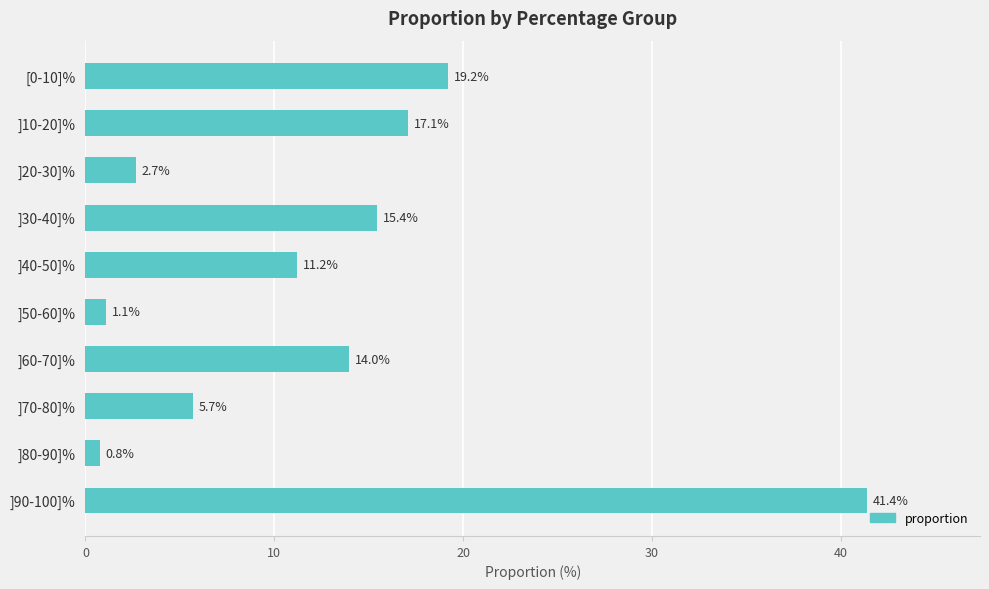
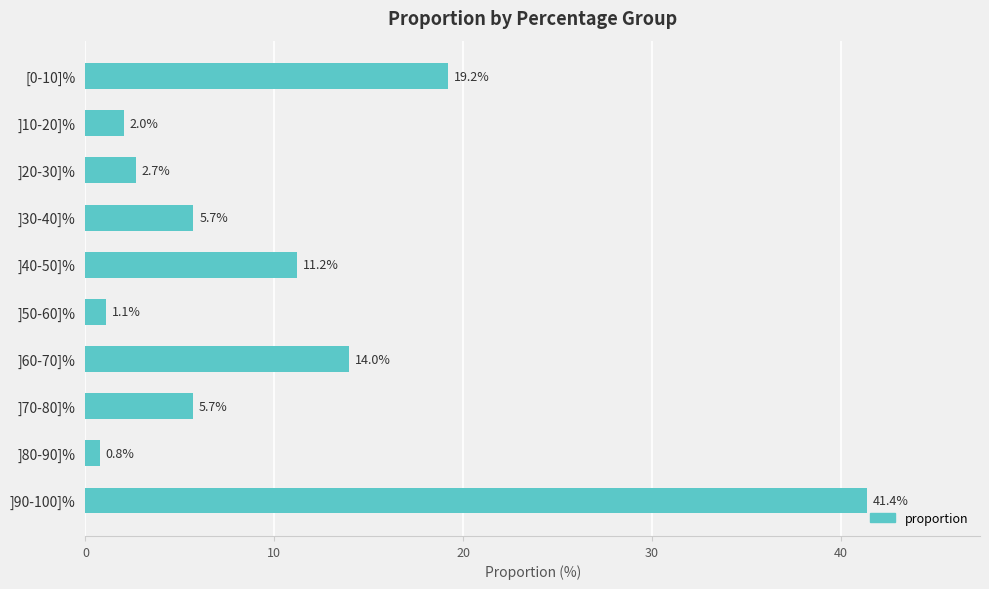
  {
    "[0-10]%": "19.2%",
-   "]10-20]%": "17.1%",
+   "]10-20]%": "2.0%",
    "]20-30]%": "2.7%",
-   "]30-40]%": "15.4%",
+   "]30-40]%": "5.7%",
    "]40-50]%": "11.2%",
    "]50-60]%": "1.1%",
    "]60-70]%": "14.0%",
    "]70-80]%": "5.7%",
    "]80-90]%": "0.8%",
    "]90-100]%": "41.4%"
  }
